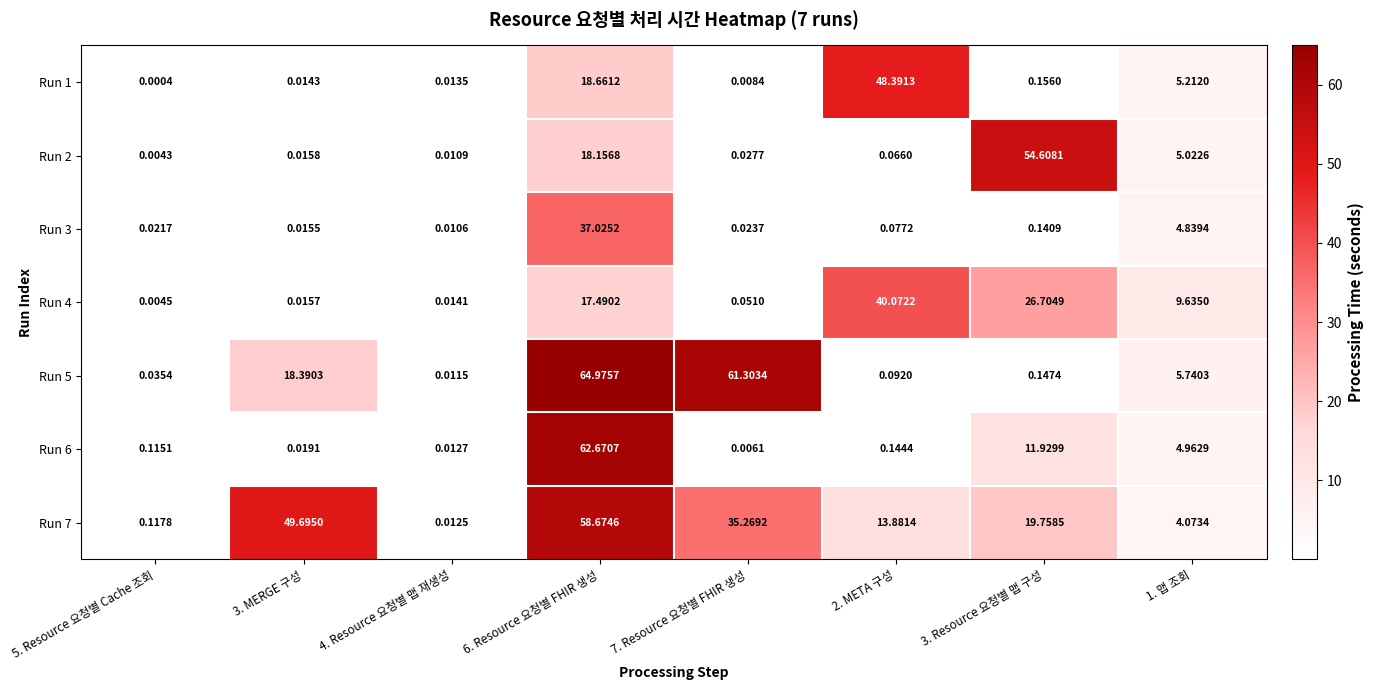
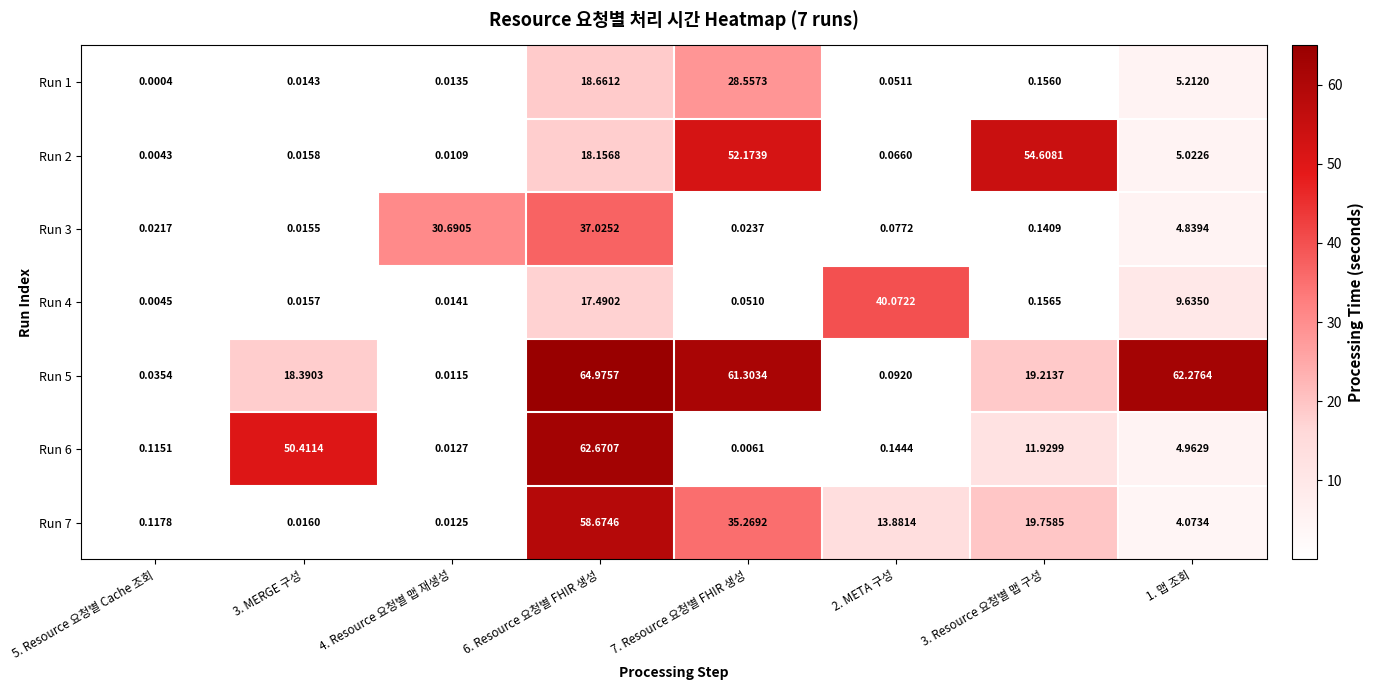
  {
    "Run 1": {
      "5. Resource 요청별 Cache 조회": 0.0004,
      "3. MERGE 구성": 0.0143,
      "4. Resource 요청별 맵 재생성": 0.0135,
      "6. Resource 요청별 FHIR 생성": 18.6612,
-     "7. Resource 요청별 FHIR 생성": 0.0084,
-     "2. META 구성": 48.3913,
+     "7. Resource 요청별 FHIR 생성": 28.5573,
+     "2. META 구성": 0.0511,
      "3. Resource 요청별 맵 구성": 0.1560,
      "1. 맵 조회": 5.2120
    },
    "Run 2": {
      "5. Resource 요청별 Cache 조회": 0.0043,
      "3. MERGE 구성": 0.0158,
      "4. Resource 요청별 맵 재생성": 0.0109,
      "6. Resource 요청별 FHIR 생성": 18.1568,
-     "7. Resource 요청별 FHIR 생성": 0.0277,
+     "7. Resource 요청별 FHIR 생성": 52.1739,
      "2. META 구성": 0.0660,
      "3. Resource 요청별 맵 구성": 54.6081,
      "1. 맵 조회": 5.0226
    },
    "Run 3": {
      "5. Resource 요청별 Cache 조회": 0.0217,
      "3. MERGE 구성": 0.0155,
-     "4. Resource 요청별 맵 재생성": 0.0106,
+     "4. Resource 요청별 맵 재생성": 30.6905,
      "6. Resource 요청별 FHIR 생성": 37.0252,
      "7. Resource 요청별 FHIR 생성": 0.0237,
      "2. META 구성": 0.0772,
      "3. Resource 요청별 맵 구성": 0.1409,
      "1. 맵 조회": 4.8394
    },
    "Run 4": {
      "5. Resource 요청별 Cache 조회": 0.0045,
      "3. MERGE 구성": 0.0157,
      "4. Resource 요청별 맵 재생성": 0.0141,
      "6. Resource 요청별 FHIR 생성": 17.4902,
      "7. Resource 요청별 FHIR 생성": 0.0510,
      "2. META 구성": 40.0722,
-     "3. Resource 요청별 맵 구성": 26.7049,
+     "3. Resource 요청별 맵 구성": 0.1565,
      "1. 맵 조회": 9.6350
    },
    "Run 5": {
      "5. Resource 요청별 Cache 조회": 0.0354,
      "3. MERGE 구성": 18.3903,
      "4. Resource 요청별 맵 재생성": 0.0115,
      "6. Resource 요청별 FHIR 생성": 64.9757,
      "7. Resource 요청별 FHIR 생성": 61.3034,
      "2. META 구성": 0.0920,
-     "3. Resource 요청별 맵 구성": 0.1474,
-     "1. 맵 조회": 5.7403
+     "3. Resource 요청별 맵 구성": 19.2137,
+     "1. 맵 조회": 62.2764
    },
    "Run 6": {
      "5. Resource 요청별 Cache 조회": 0.1151,
-     "3. MERGE 구성": 0.0191,
+     "3. MERGE 구성": 50.4114,
      "4. Resource 요청별 맵 재생성": 0.0127,
      "6. Resource 요청별 FHIR 생성": 62.6707,
      "7. Resource 요청별 FHIR 생성": 0.0061,
      "2. META 구성": 0.1444,
      "3. Resource 요청별 맵 구성": 11.9299,
      "1. 맵 조회": 4.9629
    },
    "Run 7": {
      "5. Resource 요청별 Cache 조회": 0.1178,
-     "3. MERGE 구성": 49.6950,
+     "3. MERGE 구성": 0.0160,
      "4. Resource 요청별 맵 재생성": 0.0125,
      "6. Resource 요청별 FHIR 생성": 58.6746,
      "7. Resource 요청별 FHIR 생성": 35.2692,
      "2. META 구성": 13.8814,
      "3. Resource 요청별 맵 구성": 19.7585,
      "1. 맵 조회": 4.0734
    }
  }
